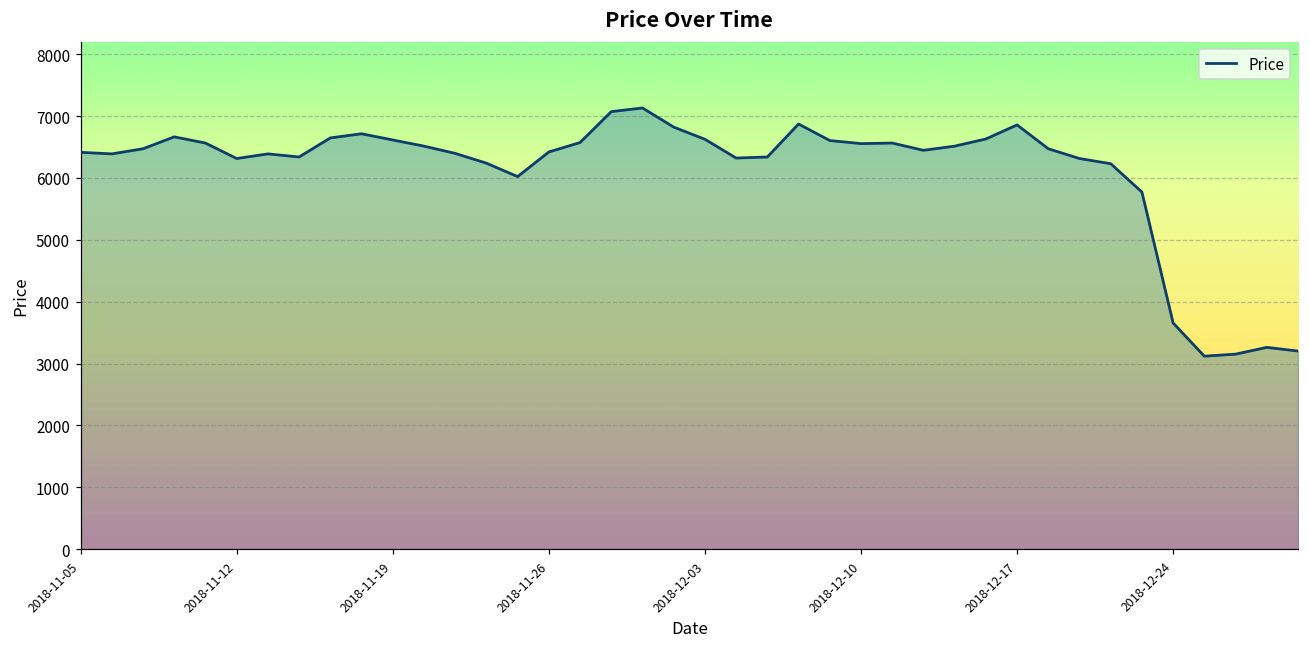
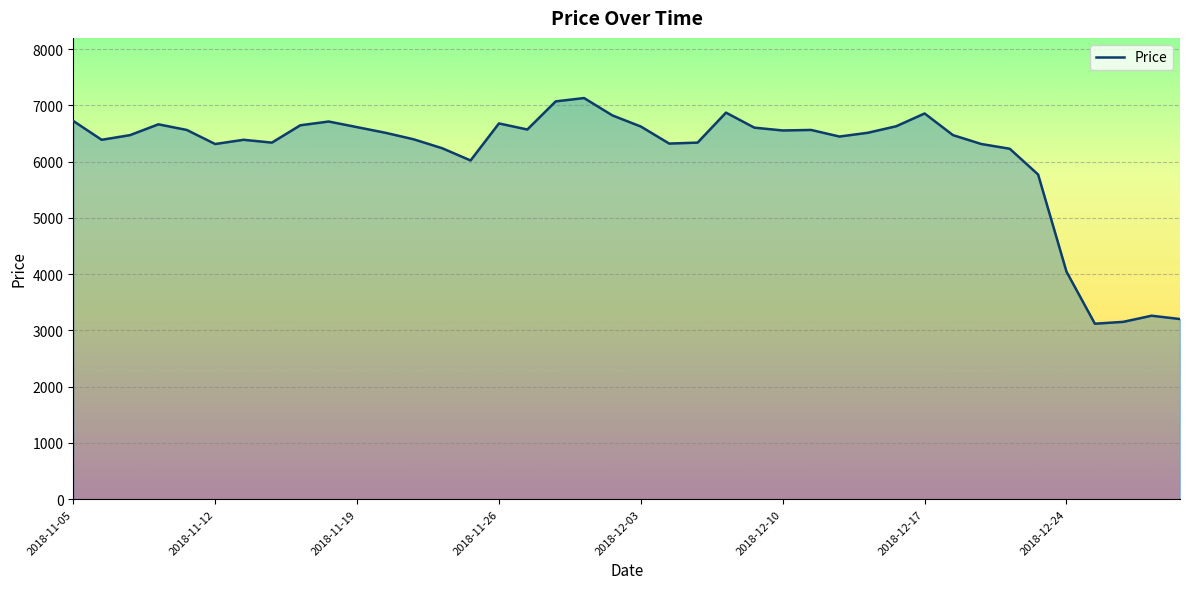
  {
-   "2018-11-05": 6400,
+   "2018-11-05": 6700,
    "2018-11-12": 6300,
    "2018-11-19": 6600,
-   "2018-11-26": 6400,
+   "2018-11-26": 6700,
    "2018-12-03": 6600,
    "2018-12-10": 6600,
    "2018-12-17": 6900,
-   "2018-12-24": 3700
+   "2018-12-24": 4000
  }
